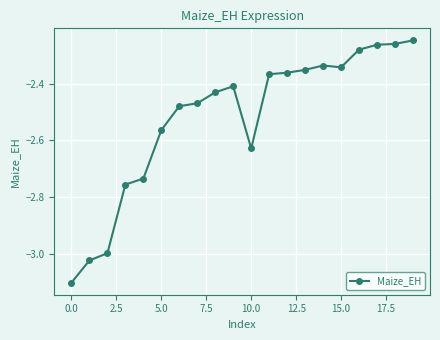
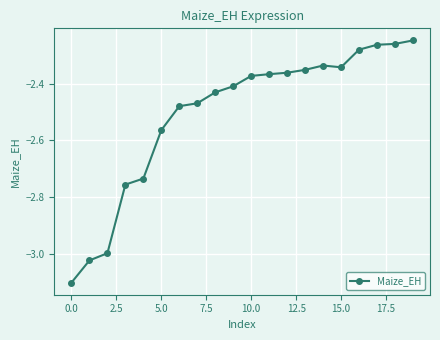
  {
    "0.0": -3.10,
    "5.0": -2.56,
-   "10.0": -2.63,
+   "10.0": -2.37,
    "15.0": -2.34
  }
